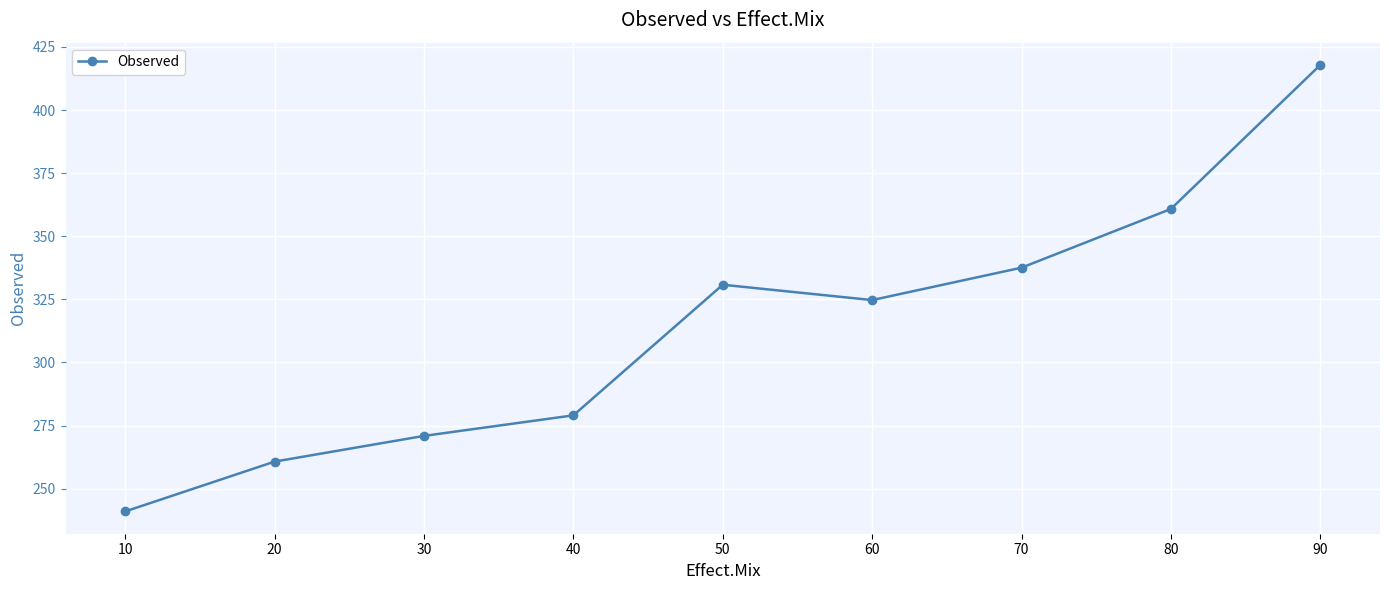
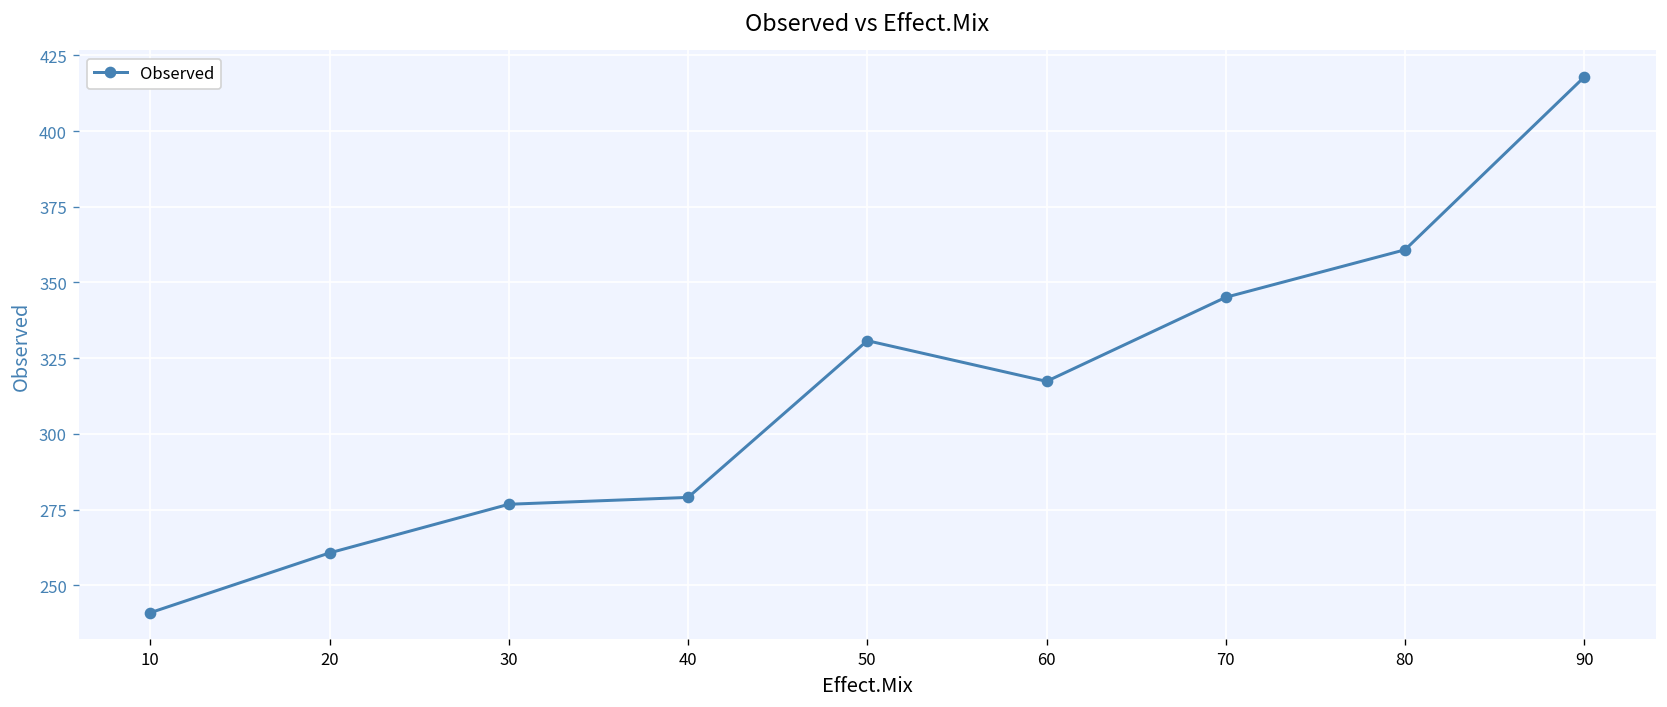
  {
    "10": 241,
    "20": 261,
-   "30": 271,
+   "30": 277,
    "40": 279,
    "50": 331,
-   "60": 325,
-   "70": 338,
+   "60": 317,
+   "70": 345,
    "80": 361,
    "90": 418
  }
